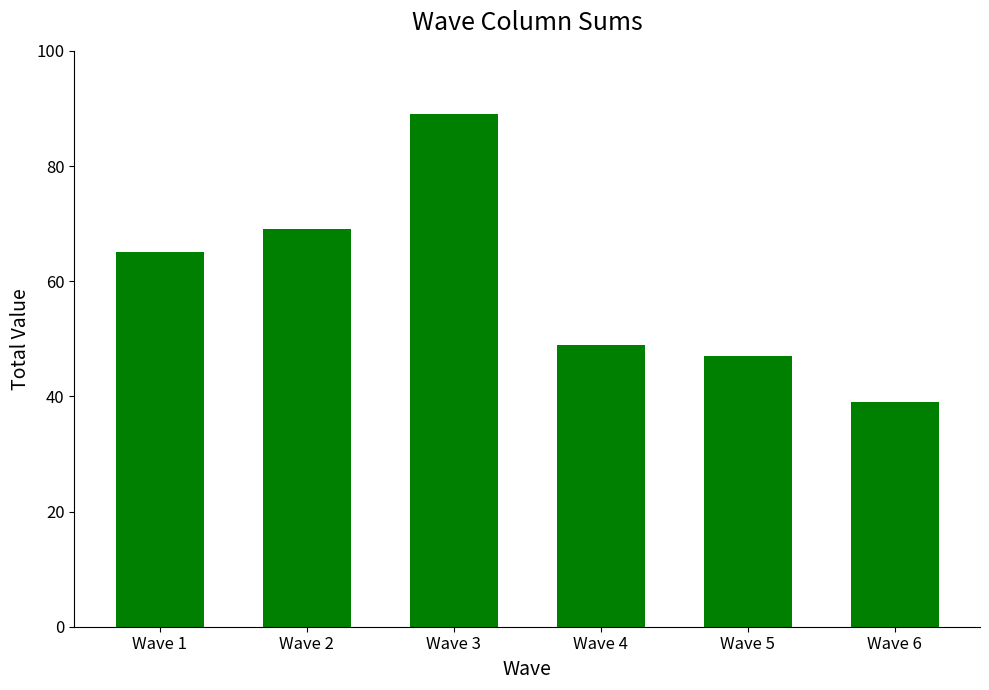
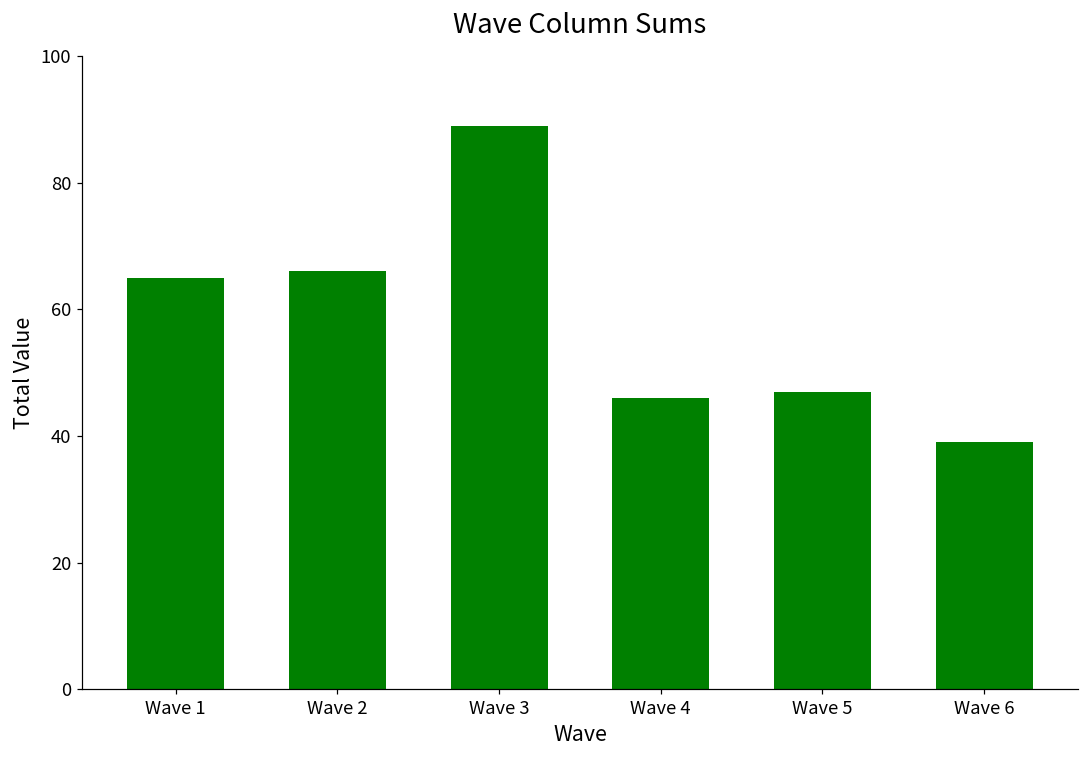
  {
    "Wave 1": 65,
-   "Wave 2": 69,
+   "Wave 2": 66,
    "Wave 3": 89,
-   "Wave 4": 49,
+   "Wave 4": 46,
    "Wave 5": 47,
    "Wave 6": 39
  }
